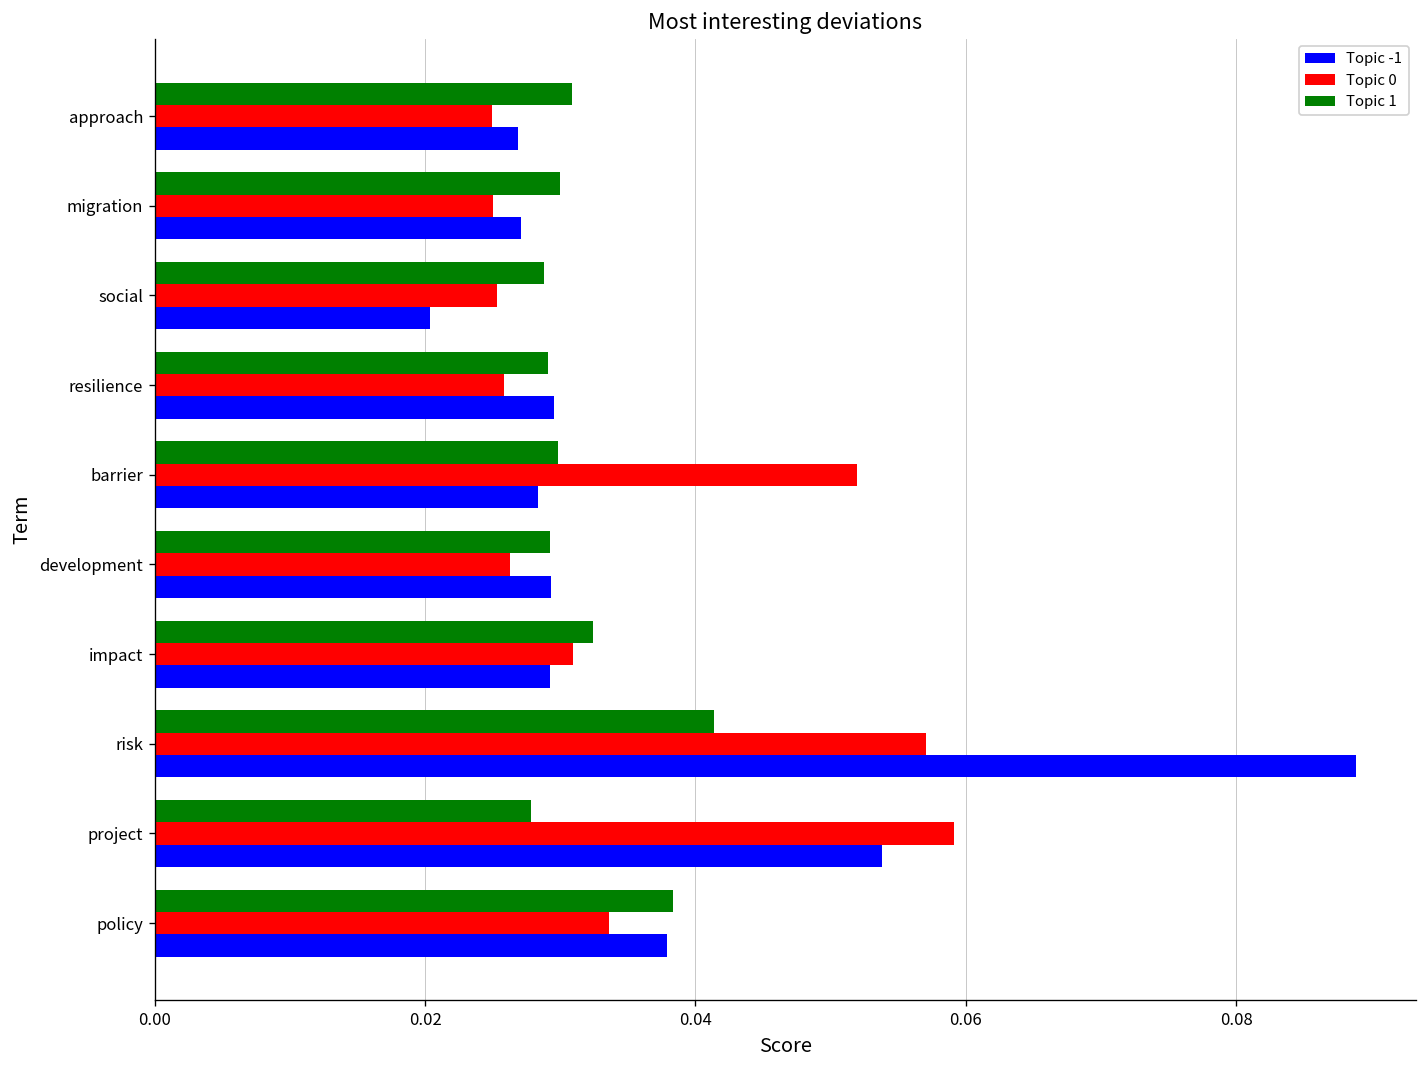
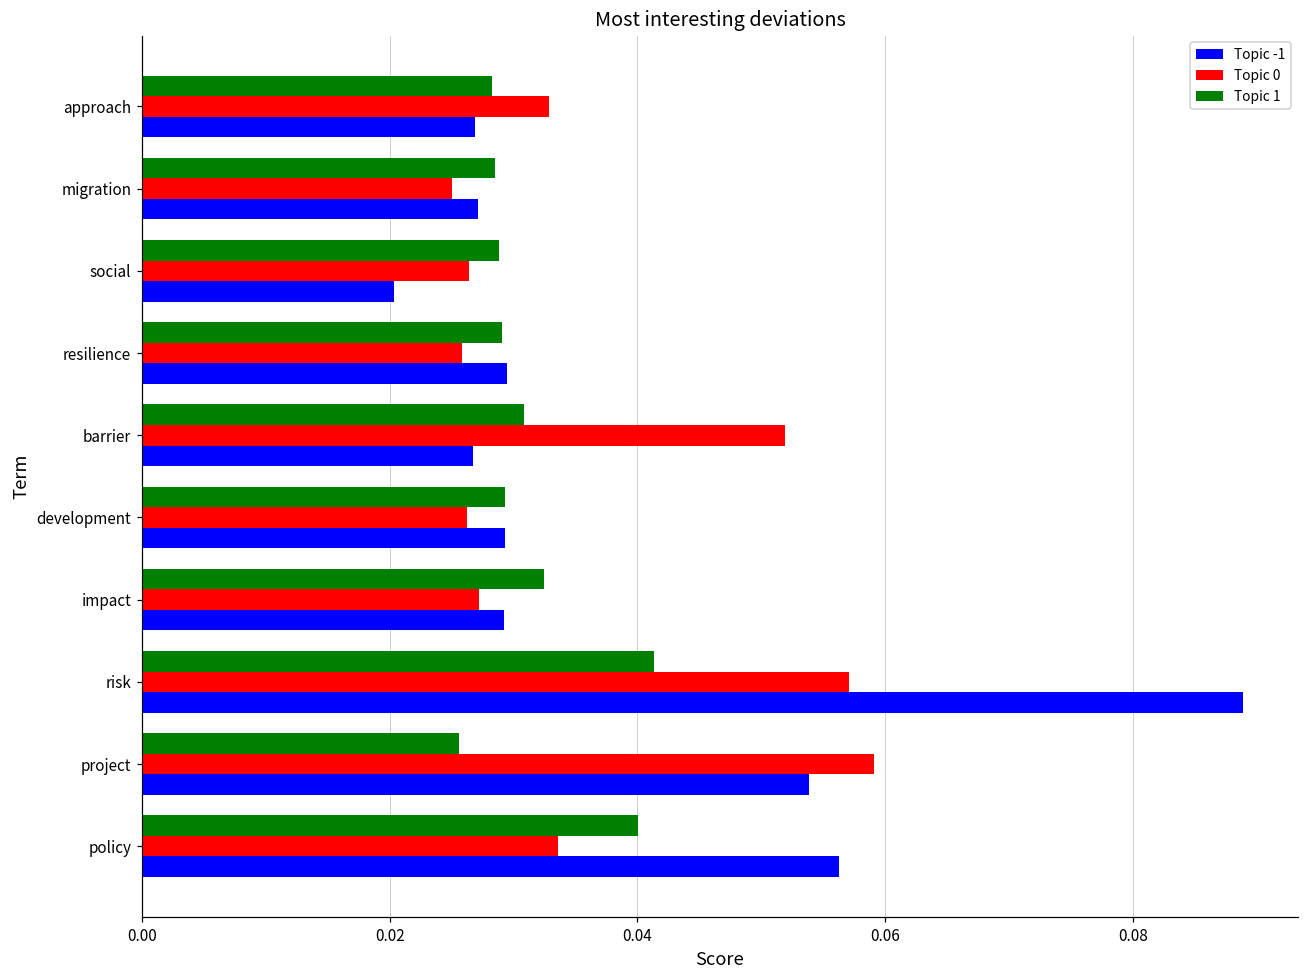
  {
    "Topic -1": {
      "approach": 0.0269,
      "migration": 0.0271,
      "social": 0.0204,
      "resilience": 0.0295,
-     "barrier": 0.0284,
+     "barrier": 0.0267,
      "development": 0.0293,
      "impact": 0.0292,
      "risk": 0.0889,
      "project": 0.0538,
-     "policy": 0.0379
+     "policy": 0.0563
    },
    "Topic 0": {
-     "approach": 0.0250,
+     "approach": 0.0328,
      "migration": 0.0251,
-     "social": 0.0253,
+     "social": 0.0264,
      "resilience": 0.0258,
      "barrier": 0.0519,
      "development": 0.0263,
-     "impact": 0.0310,
+     "impact": 0.0272,
      "risk": 0.0571,
      "project": 0.0591,
      "policy": 0.0336
    },
    "Topic 1": {
-     "approach": 0.0309,
-     "migration": 0.0300,
+     "approach": 0.0283,
+     "migration": 0.0285,
      "social": 0.0288,
      "resilience": 0.0291,
-     "barrier": 0.0298,
+     "barrier": 0.0308,
      "development": 0.0293,
      "impact": 0.0324,
      "risk": 0.0413,
-     "project": 0.0278,
-     "policy": 0.0384
+     "project": 0.0256,
+     "policy": 0.0401
    }
  }
